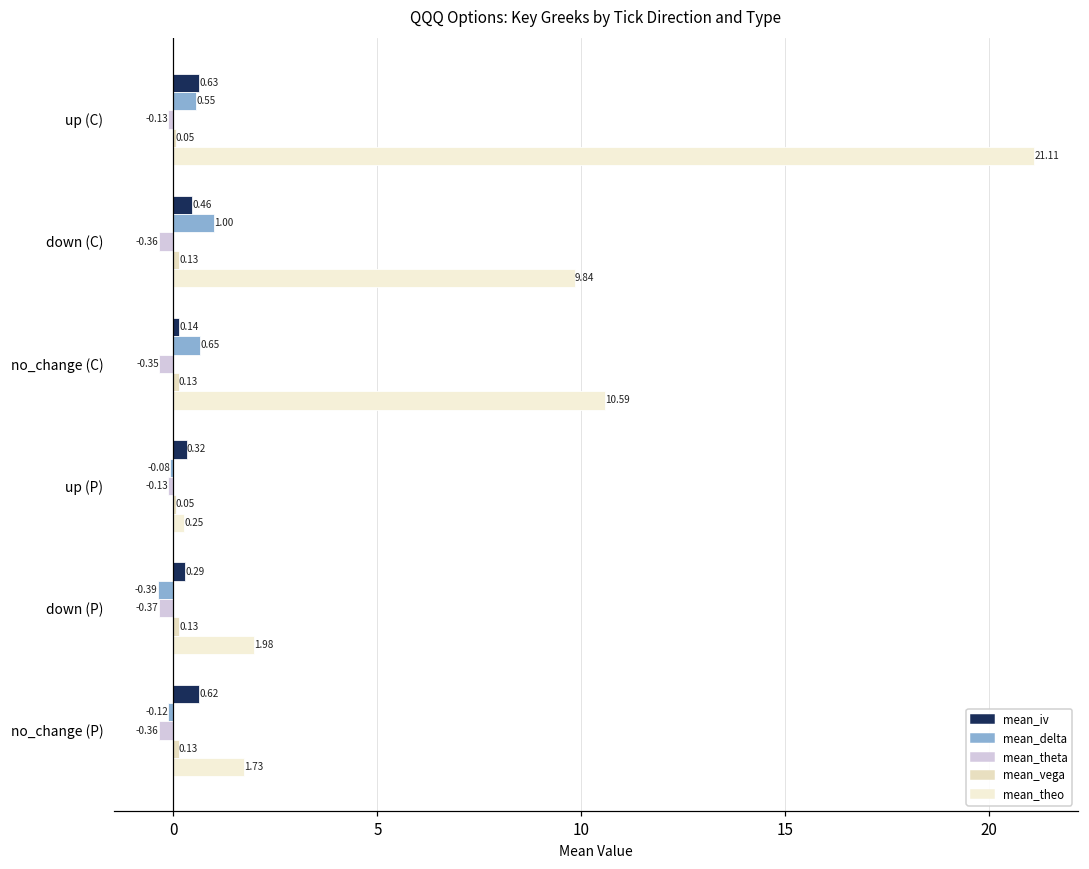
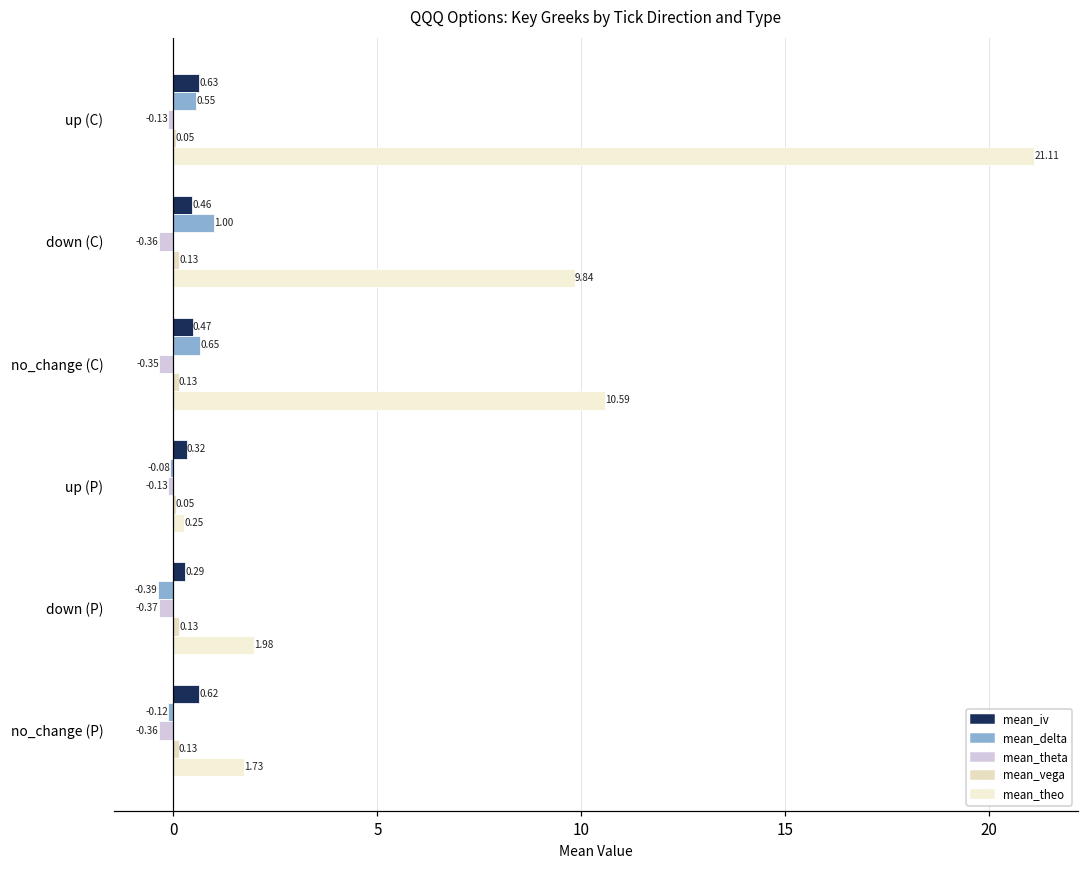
  {
    "mean_iv": {
      "up (C)": 0.63,
      "down (C)": 0.46,
-     "no_change (C)": 0.14,
+     "no_change (C)": 0.47,
      "up (P)": 0.32,
      "down (P)": 0.29,
      "no_change (P)": 0.62
    },
    "mean_delta": {
      "up (C)": 0.55,
      "down (C)": 1.00,
      "no_change (C)": 0.65,
      "up (P)": -0.08,
      "down (P)": -0.39,
      "no_change (P)": -0.12
    }
  }
